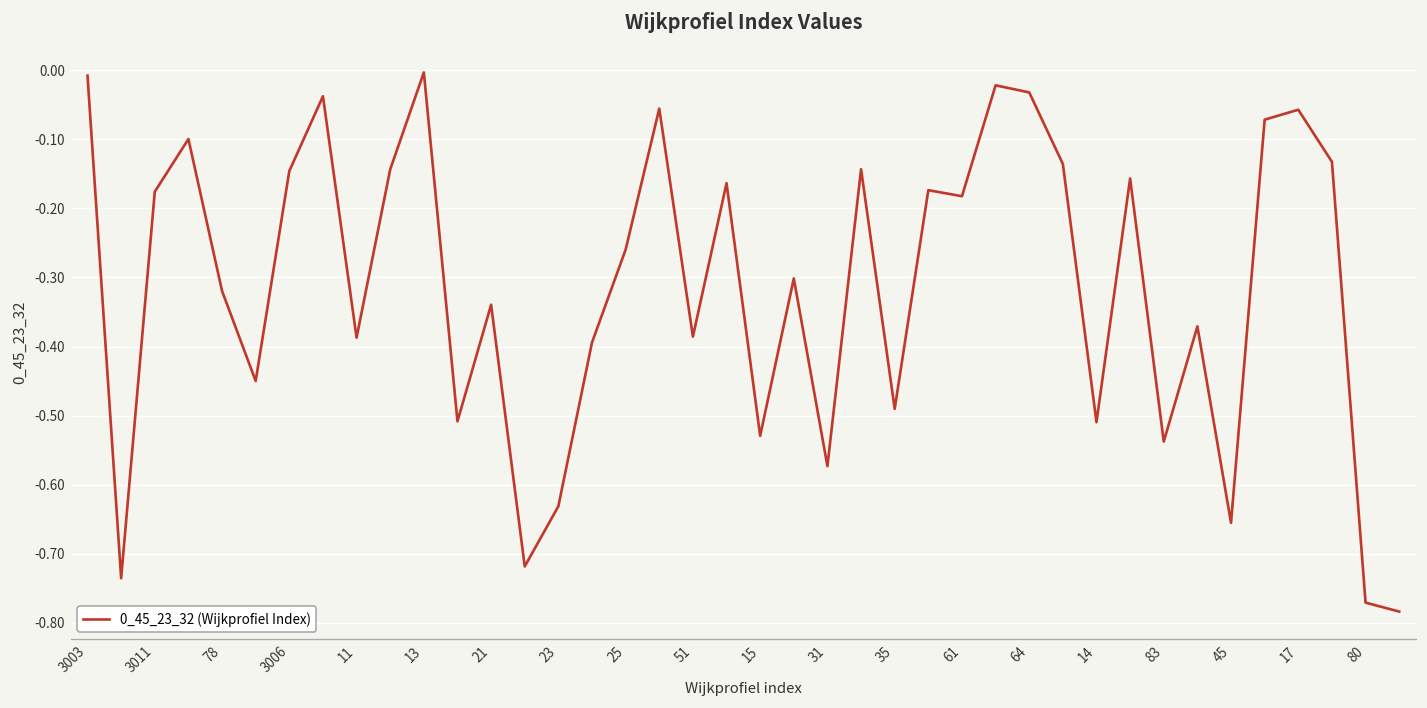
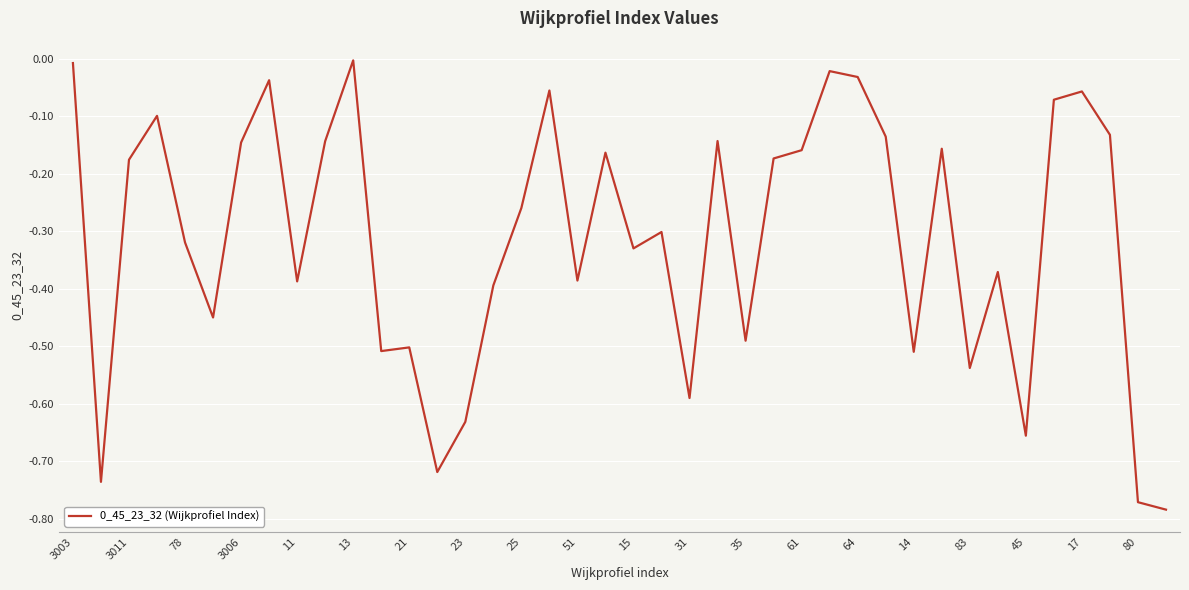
  {
    "3003": -0.01,
    "3011": -0.18,
    "78": -0.32,
    "3006": -0.15,
    "11": -0.39,
    "13": 0.00,
-   "21": -0.34,
+   "21": -0.50,
    "23": -0.63,
    "25": -0.26,
    "51": -0.39,
-   "15": -0.53,
-   "31": -0.57,
+   "15": -0.33,
+   "31": -0.59,
    "35": -0.49,
-   "61": -0.18,
+   "61": -0.16,
    "64": -0.03,
    "14": -0.51,
    "83": -0.54,
    "45": -0.66,
    "17": -0.06,
    "80": -0.77
  }
